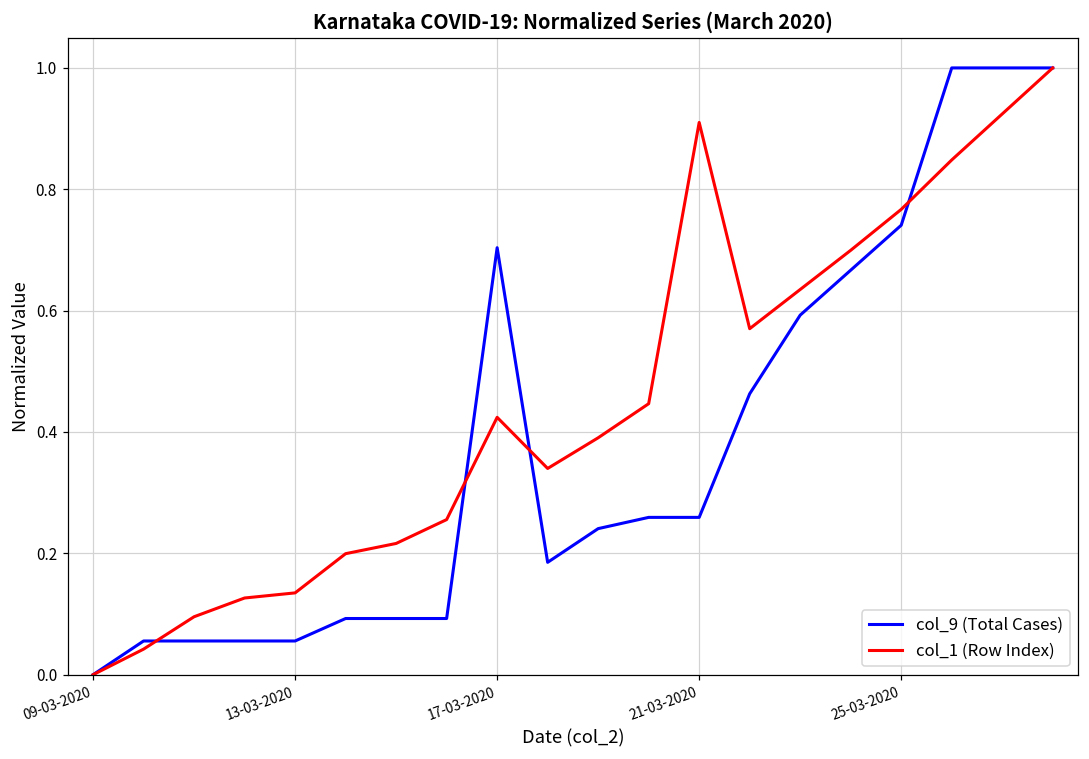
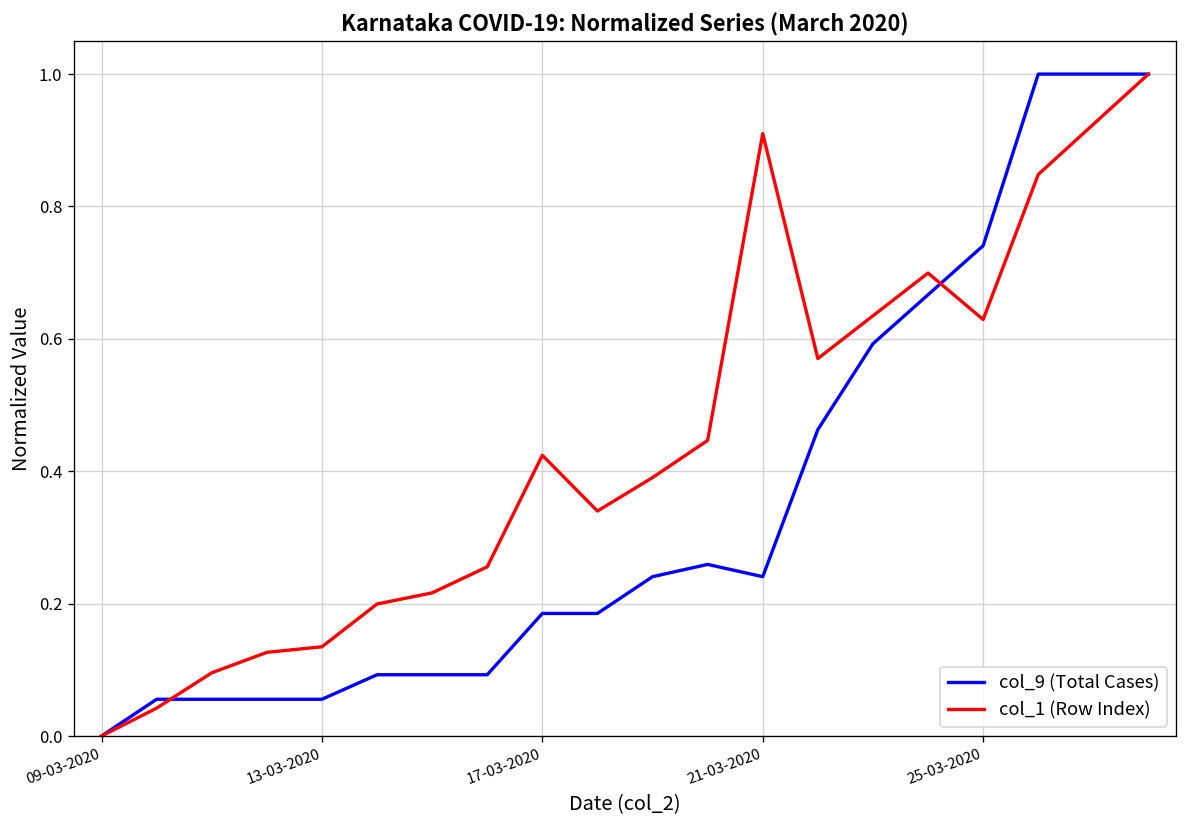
  {
    "col_9 (Total Cases)": {
      "13-03-2020": 0.06,
-     "17-03-2020": 0.70,
-     "21-03-2020": 0.26,
+     "17-03-2020": 0.19,
+     "21-03-2020": 0.24,
      "25-03-2020": 0.74
    },
    "col_1 (Row Index)": {
      "13-03-2020": 0.13,
      "17-03-2020": 0.42,
      "21-03-2020": 0.91,
-     "25-03-2020": 0.77
+     "25-03-2020": 0.63
    }
  }
